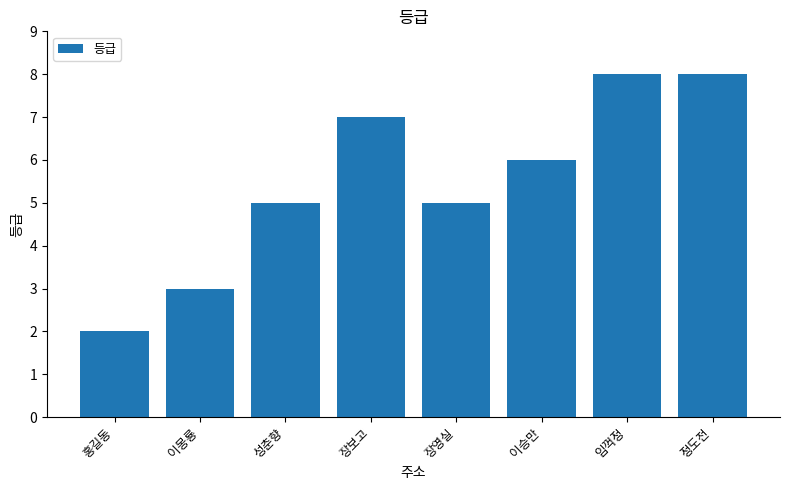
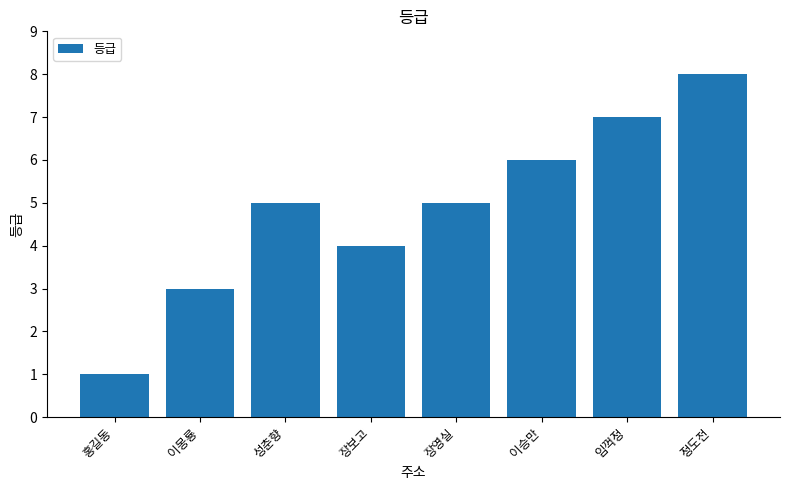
  {
-   "홍길동": 2,
+   "홍길동": 1,
    "이몽룡": 3,
    "성춘향": 5,
-   "장보고": 7,
+   "장보고": 4,
    "장영실": 5,
    "이승만": 6,
-   "임꺽정": 8,
+   "임꺽정": 7,
    "정도전": 8
  }
